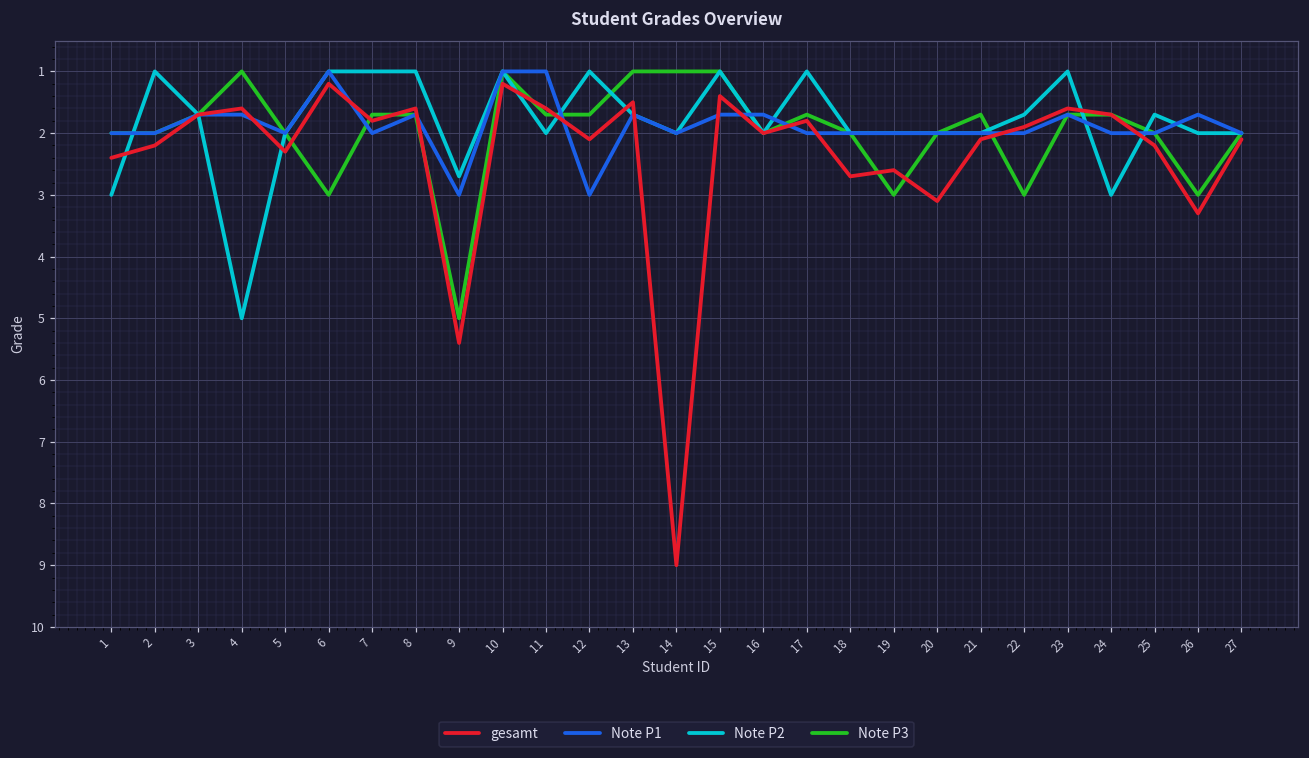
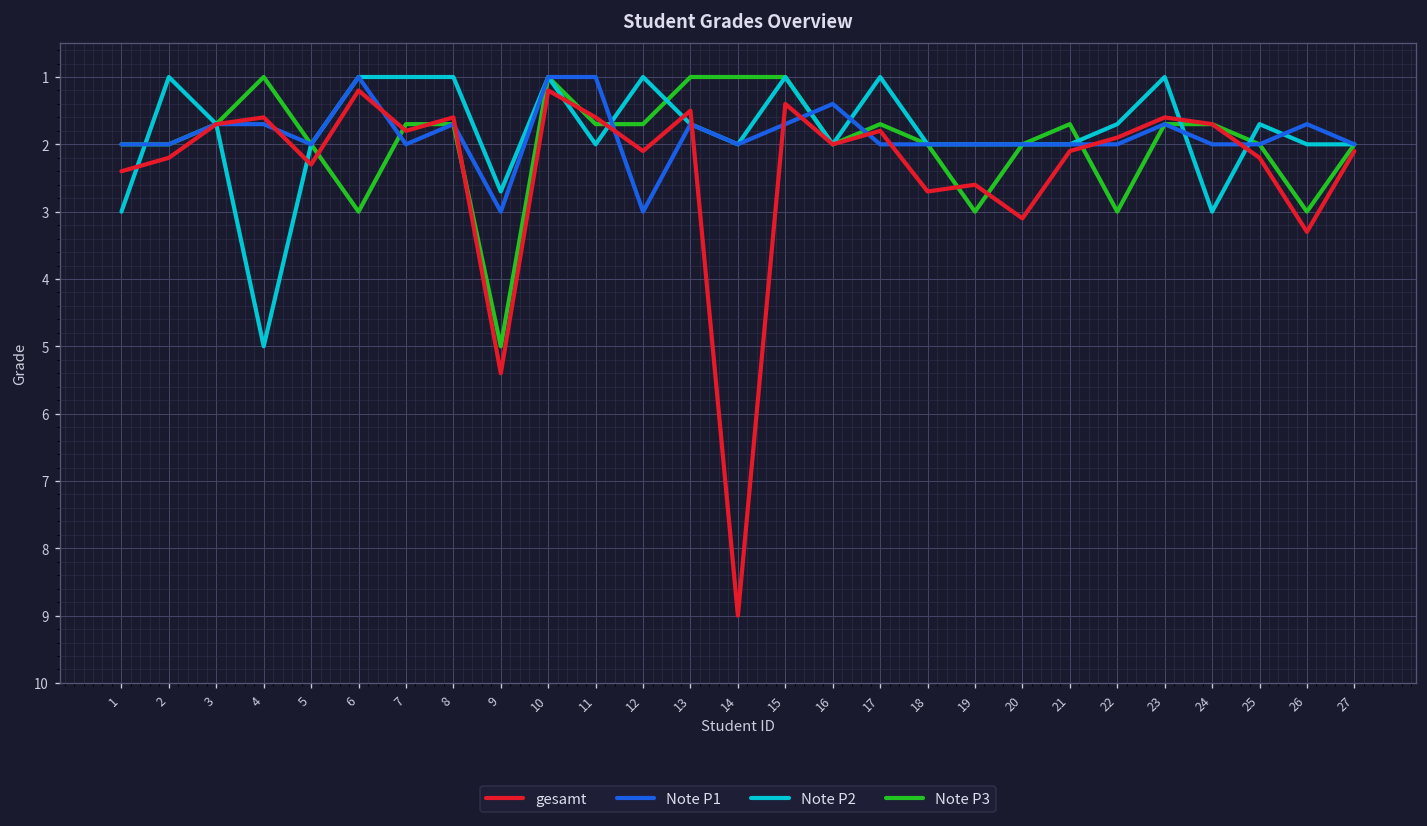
  {
    "gesamt": {
      "1": 2.4,
      "2": 2.2,
      "4": 1.6,
      "5": 2.3,
      "6": 1.2,
      "7": 1.8,
      "8": 1.6,
      "9": 5.4,
      "10": 1.2,
      "11": 1.6,
      "12": 2.1,
      "13": 1.5,
      "14": 9.0,
      "15": 1.4,
      "17": 1.8,
      "18": 2.7,
      "19": 2.6,
      "20": 3.1,
      "21": 2.1,
      "22": 1.9,
      "23": 1.6,
      "25": 2.2,
      "26": 3.3,
      "27": 2.1
    },
    "Note P1": {
      "4": 1.7,
      "7": 2.0,
      "9": 3.0,
      "11": 1.0,
      "12": 3.0,
      "15": 1.7,
-     "16": 1.7,
+     "16": 1.4,
      "17": 2.0,
      "22": 2.0,
      "24": 2.0,
      "26": 1.7
    },
    "Note P2": {
      "1": 3.0,
      "2": 1.0,
      "4": 5.0,
      "7": 1.0,
      "8": 1.0,
      "9": 2.7,
      "11": 2.0,
      "12": 1.0,
      "17": 1.0,
      "22": 1.7,
      "23": 1.0,
      "24": 3.0,
      "25": 1.7,
      "26": 2.0
    },
    "Note P3": {
      "4": 1.0,
      "6": 3.0,
      "7": 1.7,
      "9": 5.0,
      "11": 1.7,
      "12": 1.7,
      "13": 1.0,
      "14": 1.0,
      "17": 1.7,
      "19": 3.0,
      "21": 1.7,
      "22": 3.0,
      "26": 3.0
    }
  }
